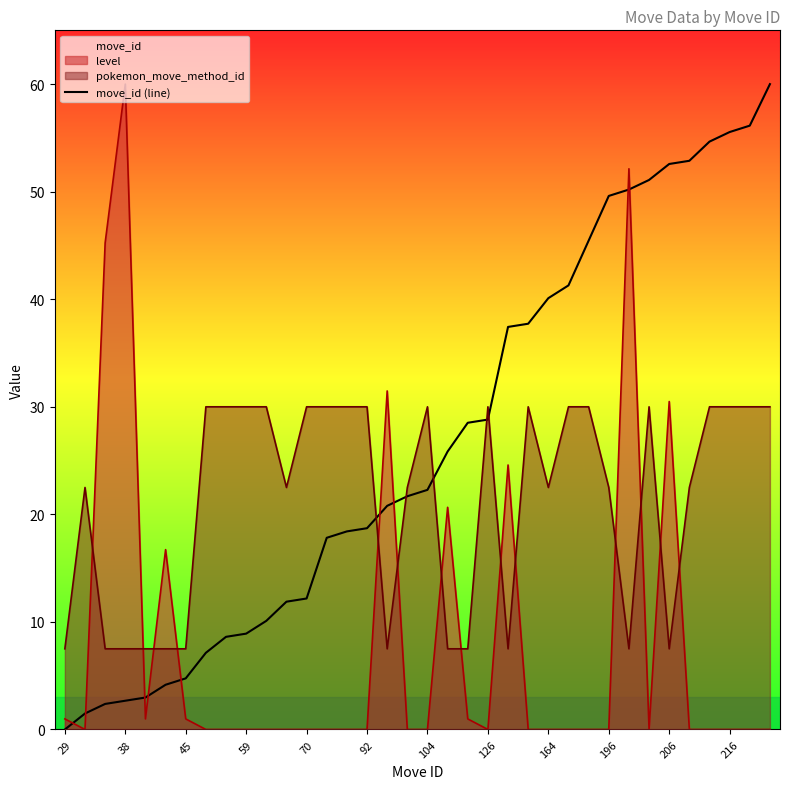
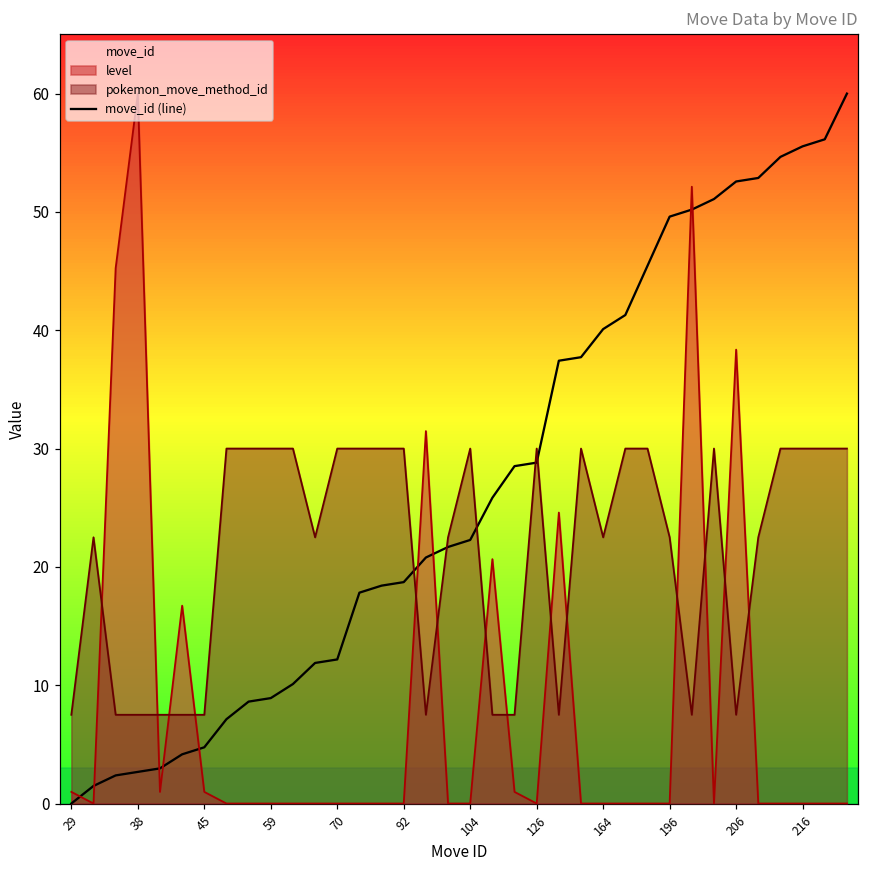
  {
    "level": {
-     "206": 30.5
+     "206": 38.4
    }
  }
